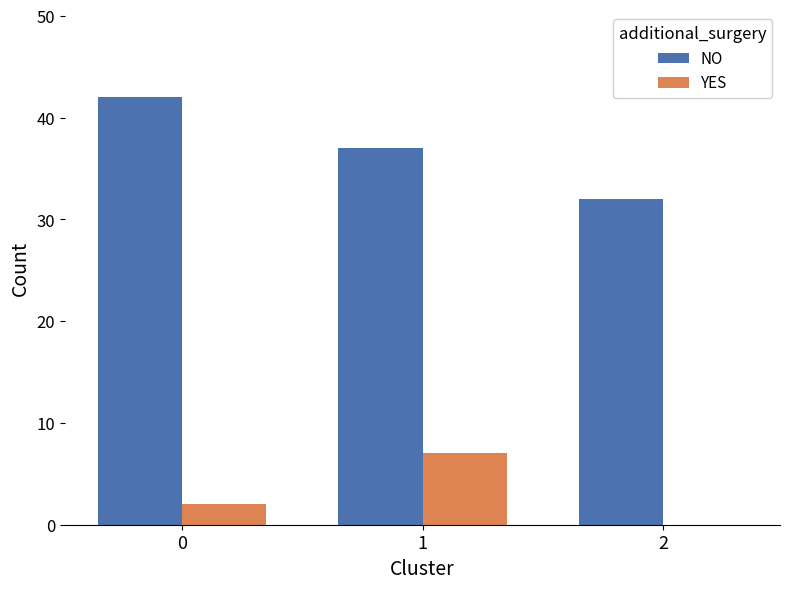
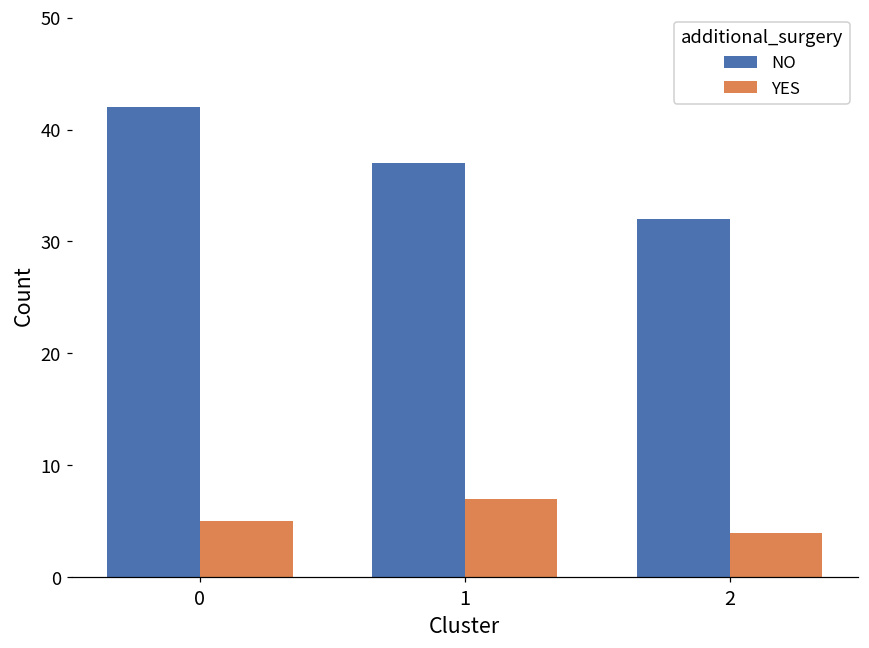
  {
    "NO": {
      "0": 42,
      "1": 37,
      "2": 32
    },
    "YES": {
-     "0": 2,
+     "0": 5,
      "1": 7,
-     "2": 0
+     "2": 4
    }
  }
